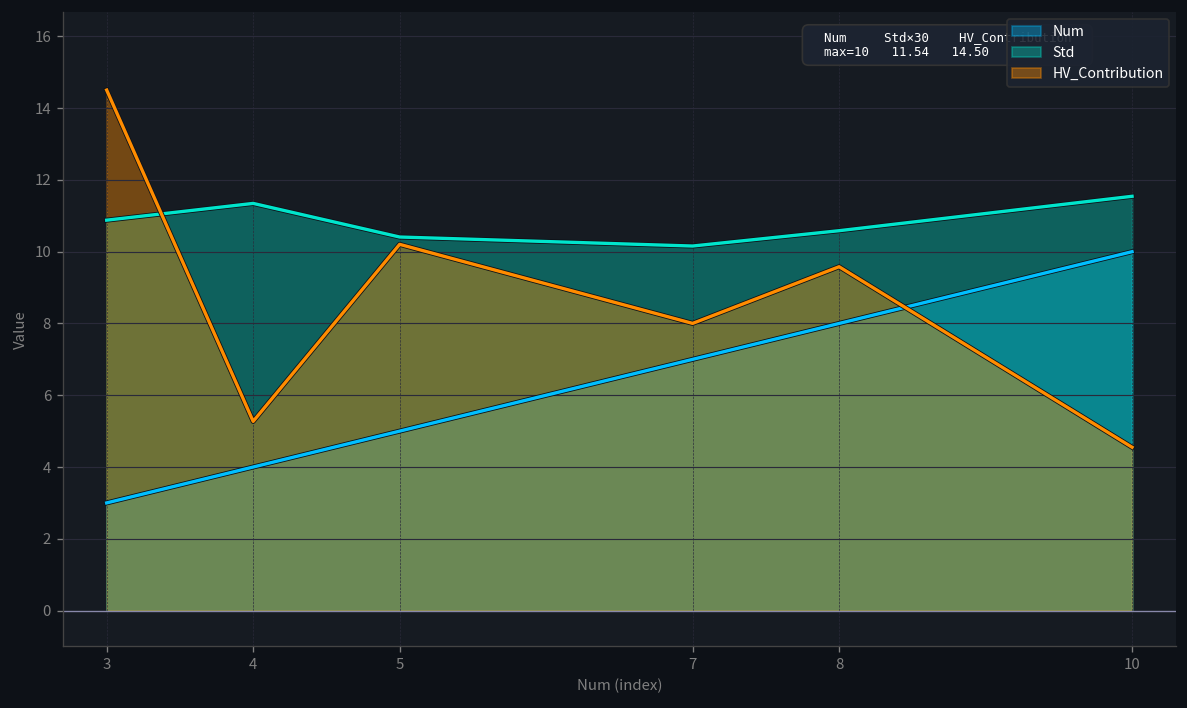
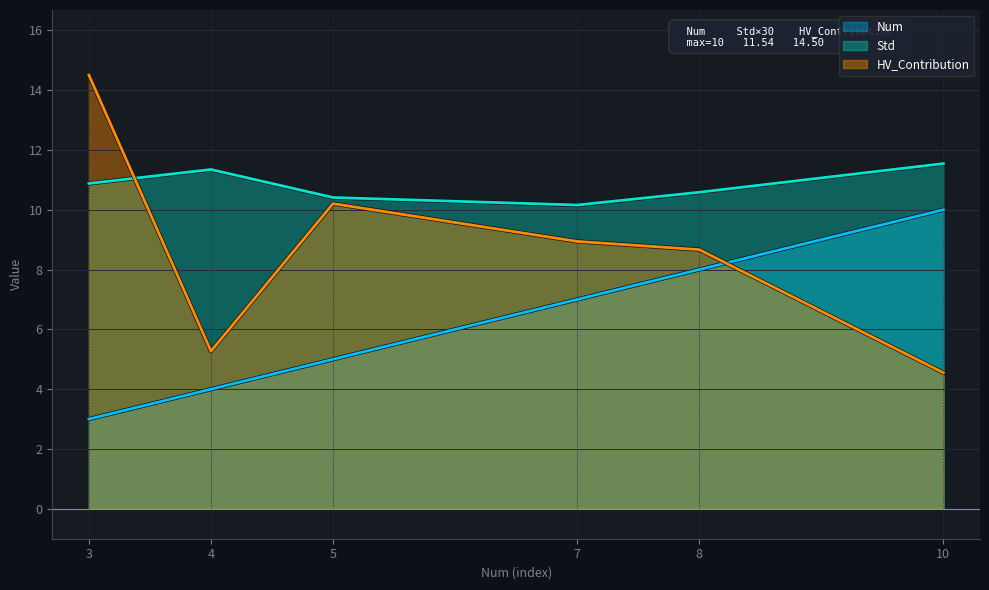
  {
    "HV_Contribution": {
      "3": 14.5,
      "4": 5.3,
      "5": 10.2,
-     "7": 8.0,
-     "8": 9.6,
+     "7": 8.9,
+     "8": 8.7,
      "10": 4.6
    }
  }
